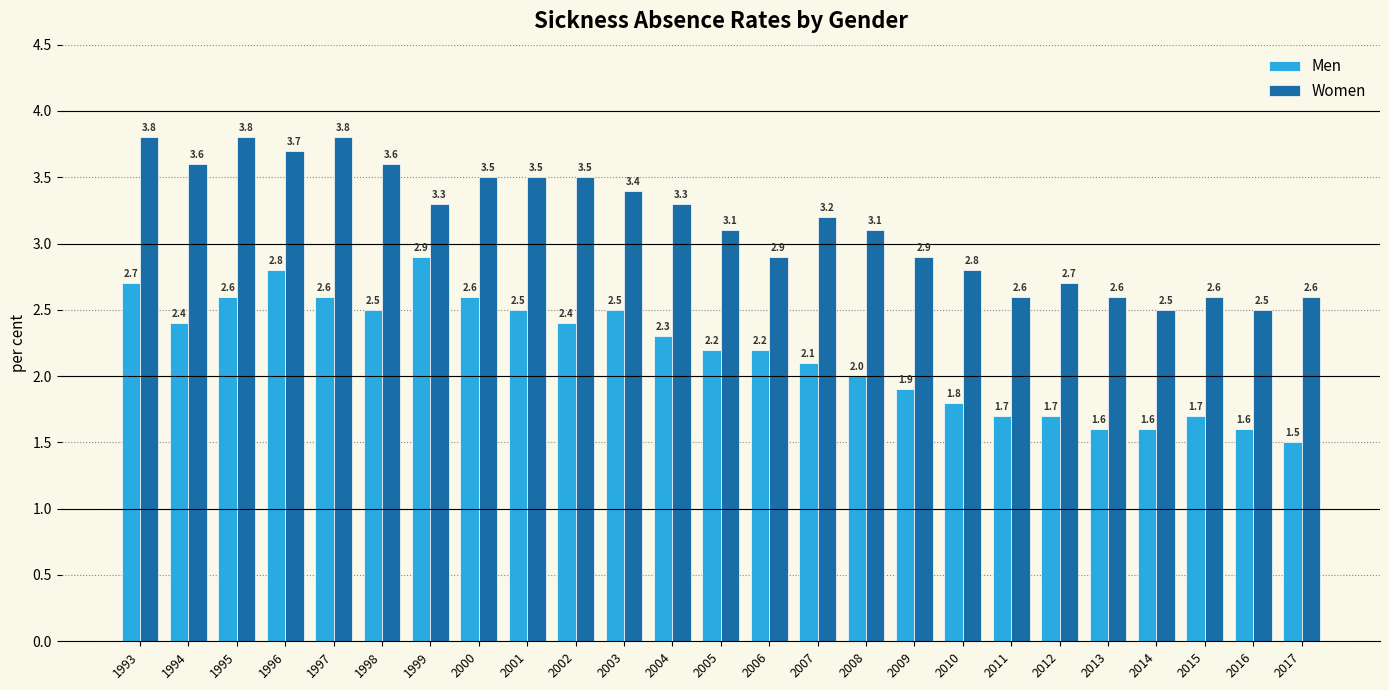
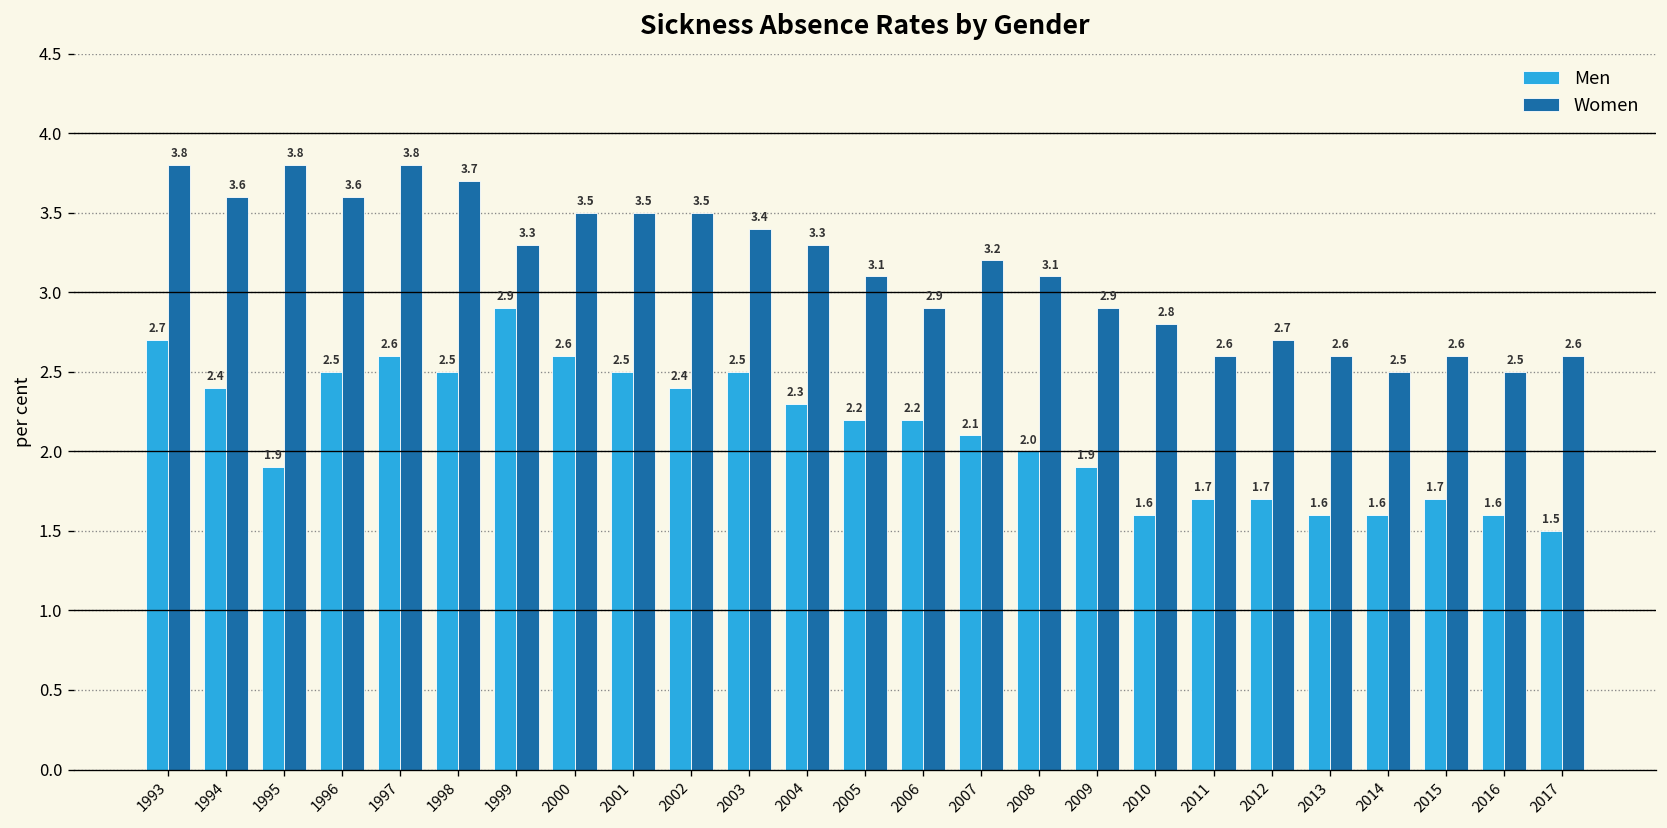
  {
    "Men": {
      "1993": 2.7,
      "1994": 2.4,
-     "1995": 2.6,
-     "1996": 2.8,
+     "1995": 1.9,
+     "1996": 2.5,
      "1997": 2.6,
      "1998": 2.5,
      "1999": 2.9,
      "2000": 2.6,
      "2001": 2.5,
      "2002": 2.4,
      "2003": 2.5,
      "2004": 2.3,
      "2005": 2.2,
      "2006": 2.2,
      "2007": 2.1,
      "2008": 2.0,
      "2009": 1.9,
-     "2010": 1.8,
+     "2010": 1.6,
      "2011": 1.7,
      "2012": 1.7,
      "2013": 1.6,
      "2014": 1.6,
      "2015": 1.7,
      "2016": 1.6,
      "2017": 1.5
    },
    "Women": {
      "1993": 3.8,
      "1994": 3.6,
      "1995": 3.8,
-     "1996": 3.7,
+     "1996": 3.6,
      "1997": 3.8,
-     "1998": 3.6,
+     "1998": 3.7,
      "1999": 3.3,
      "2000": 3.5,
      "2001": 3.5,
      "2002": 3.5,
      "2003": 3.4,
      "2004": 3.3,
      "2005": 3.1,
      "2006": 2.9,
      "2007": 3.2,
      "2008": 3.1,
      "2009": 2.9,
      "2010": 2.8,
      "2011": 2.6,
      "2012": 2.7,
      "2013": 2.6,
      "2014": 2.5,
      "2015": 2.6,
      "2016": 2.5,
      "2017": 2.6
    }
  }
